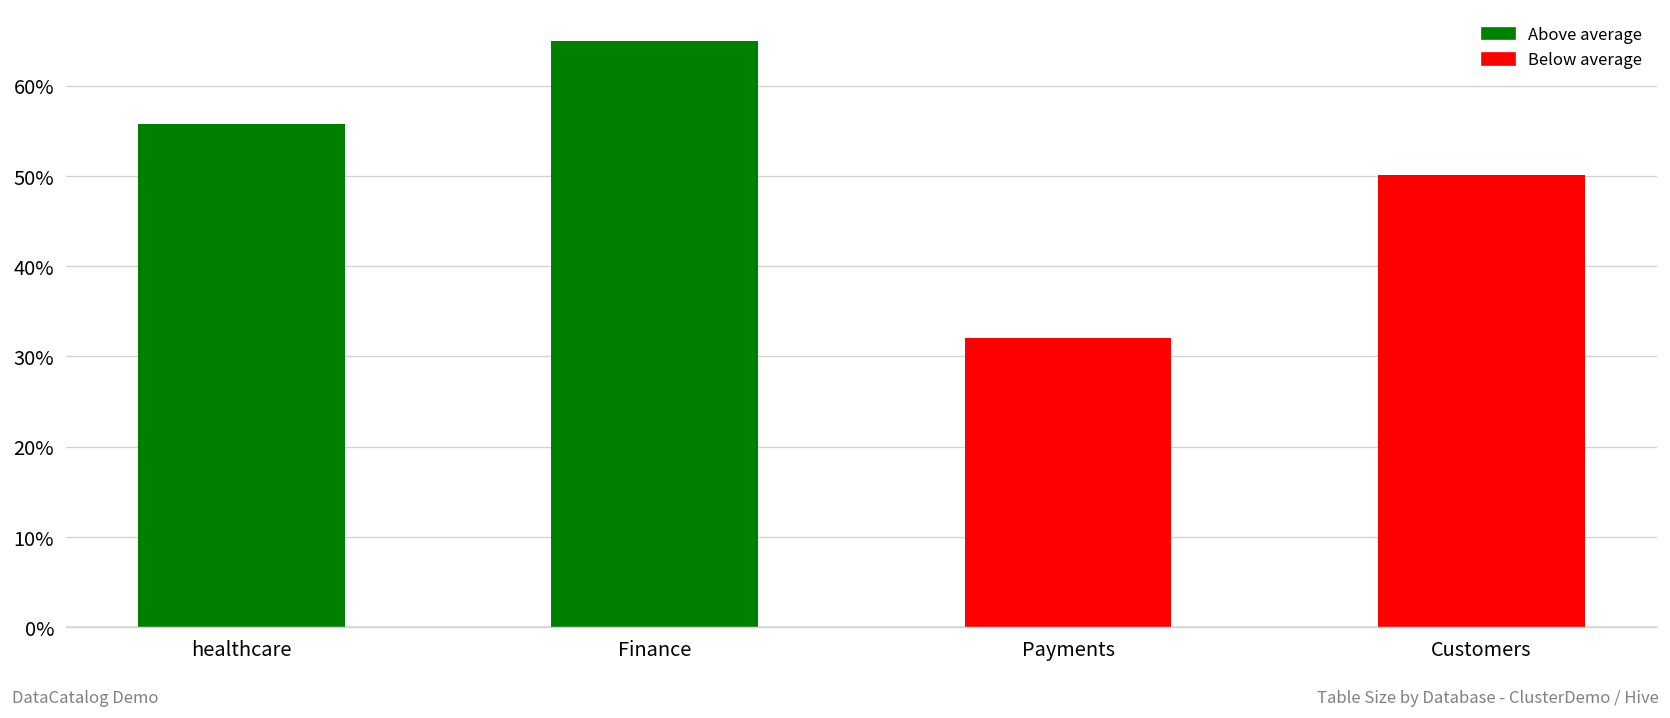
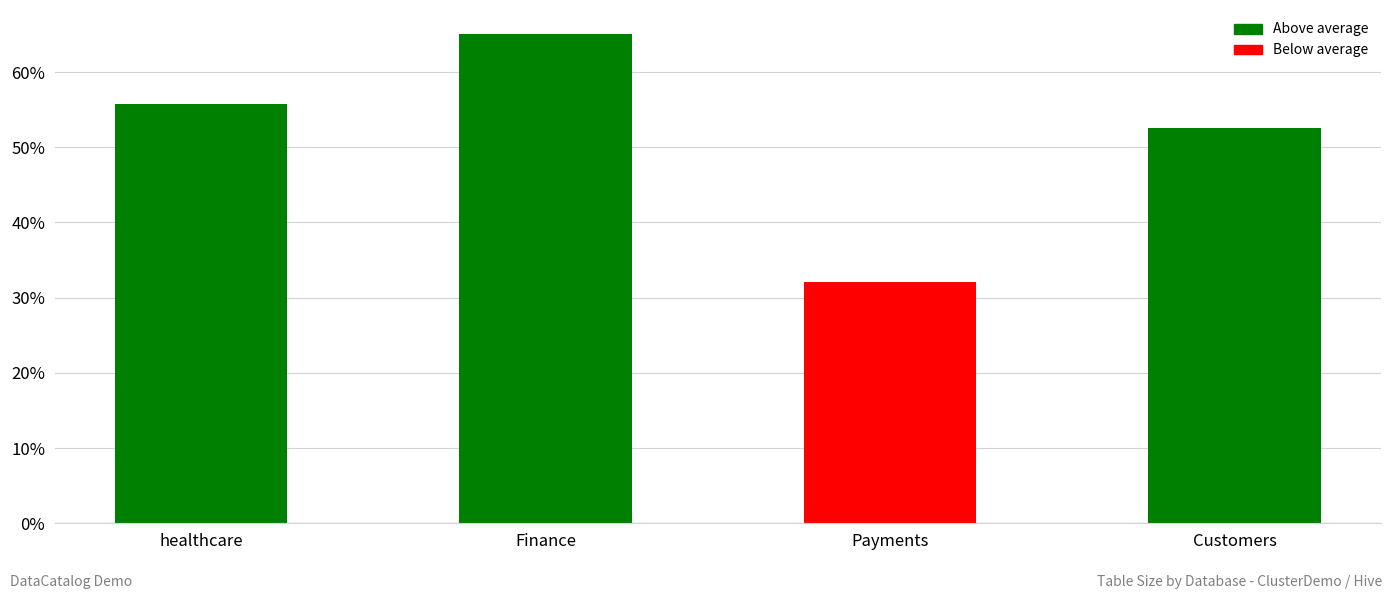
  {
    "healthcare": "56%",
    "Finance": "65%",
    "Payments": "32%",
-   "Customers": "50%"
+   "Customers": "53%"
  }
